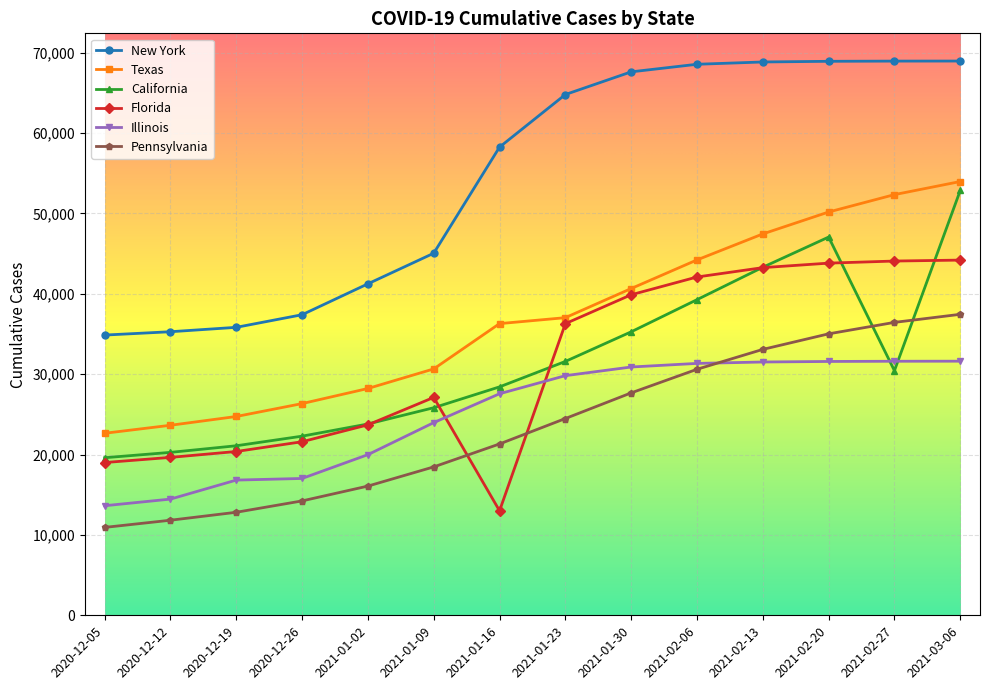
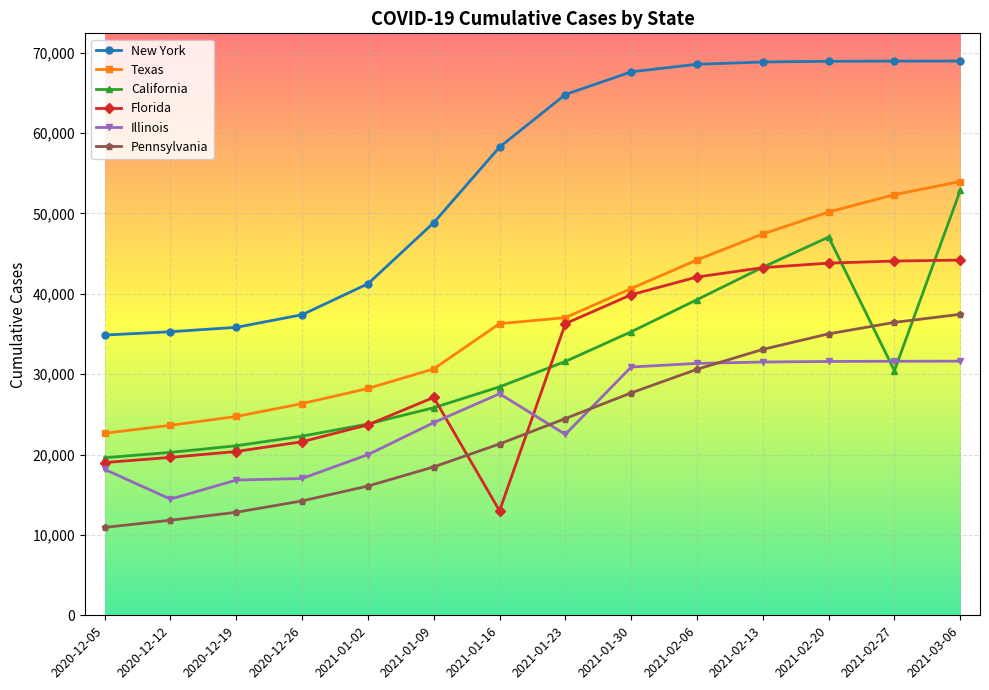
  {
    "New York": {
      "2020-12-05": "35,000",
      "2020-12-12": "35,000",
      "2020-12-19": "36,000",
      "2020-12-26": "37,000",
      "2021-01-02": "41,000",
-     "2021-01-09": "45,000",
+     "2021-01-09": "49,000",
      "2021-01-16": "58,000",
      "2021-01-23": "65,000",
      "2021-01-30": "68,000",
      "2021-02-06": "69,000",
      "2021-02-13": "69,000",
      "2021-02-20": "69,000",
      "2021-02-27": "69,000",
      "2021-03-06": "69,000"
    },
    "Texas": {
      "2020-12-05": "23,000",
      "2020-12-12": "24,000",
      "2020-12-19": "25,000",
      "2020-12-26": "26,000",
      "2021-01-02": "28,000",
      "2021-01-09": "31,000",
      "2021-01-16": "36,000",
      "2021-01-23": "37,000",
      "2021-01-30": "41,000",
      "2021-02-06": "44,000",
      "2021-02-13": "47,000",
      "2021-02-20": "50,000",
      "2021-02-27": "52,000",
      "2021-03-06": "54,000"
    },
    "California": {
      "2020-12-05": "20,000",
      "2020-12-12": "20,000",
      "2020-12-19": "21,000",
      "2020-12-26": "22,000",
      "2021-01-09": "26,000",
      "2021-01-16": "28,000",
      "2021-01-23": "32,000",
      "2021-01-30": "35,000",
      "2021-02-06": "39,000",
      "2021-02-20": "47,000",
      "2021-02-27": "30,000",
      "2021-03-06": "53,000"
    },
    "Florida": {
      "2020-12-05": "19,000",
      "2020-12-12": "20,000",
      "2020-12-19": "20,000",
      "2020-12-26": "22,000",
      "2021-01-09": "27,000",
      "2021-01-16": "13,000",
      "2021-01-23": "36,000",
      "2021-01-30": "40,000",
      "2021-02-06": "42,000",
      "2021-02-20": "44,000",
      "2021-02-27": "44,000",
      "2021-03-06": "44,000"
    },
    "Illinois": {
-     "2020-12-05": "14,000",
+     "2020-12-05": "18,000",
      "2020-12-12": "14,000",
      "2020-12-19": "17,000",
      "2020-12-26": "17,000",
      "2021-01-02": "20,000",
      "2021-01-09": "24,000",
      "2021-01-16": "28,000",
-     "2021-01-23": "30,000",
+     "2021-01-23": "23,000",
      "2021-01-30": "31,000",
      "2021-02-06": "31,000",
      "2021-02-13": "32,000",
      "2021-02-20": "32,000",
      "2021-02-27": "32,000",
      "2021-03-06": "32,000"
    },
    "Pennsylvania": {
      "2020-12-05": "11,000",
      "2020-12-12": "12,000",
      "2020-12-19": "13,000",
      "2020-12-26": "14,000",
      "2021-01-02": "16,000",
      "2021-01-09": "18,000",
      "2021-01-16": "21,000",
      "2021-01-23": "24,000",
      "2021-01-30": "28,000",
      "2021-02-06": "31,000",
      "2021-02-13": "33,000",
      "2021-02-20": "35,000",
      "2021-02-27": "36,000",
      "2021-03-06": "37,000"
    }
  }
